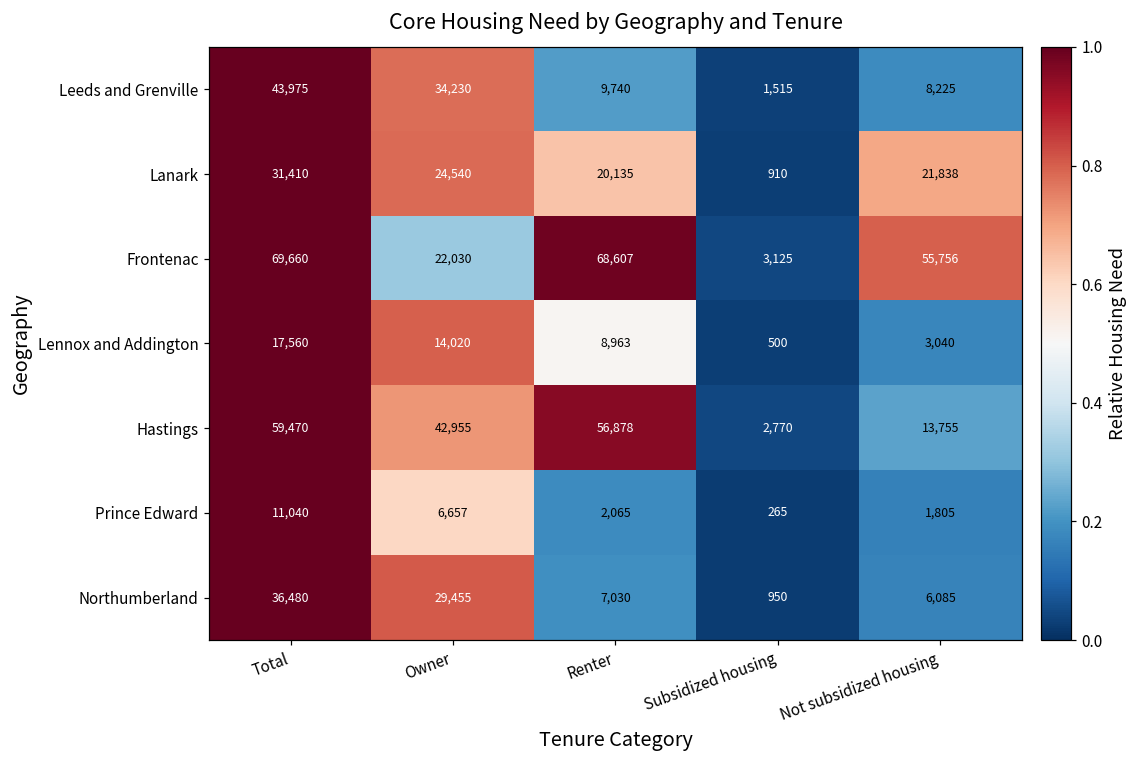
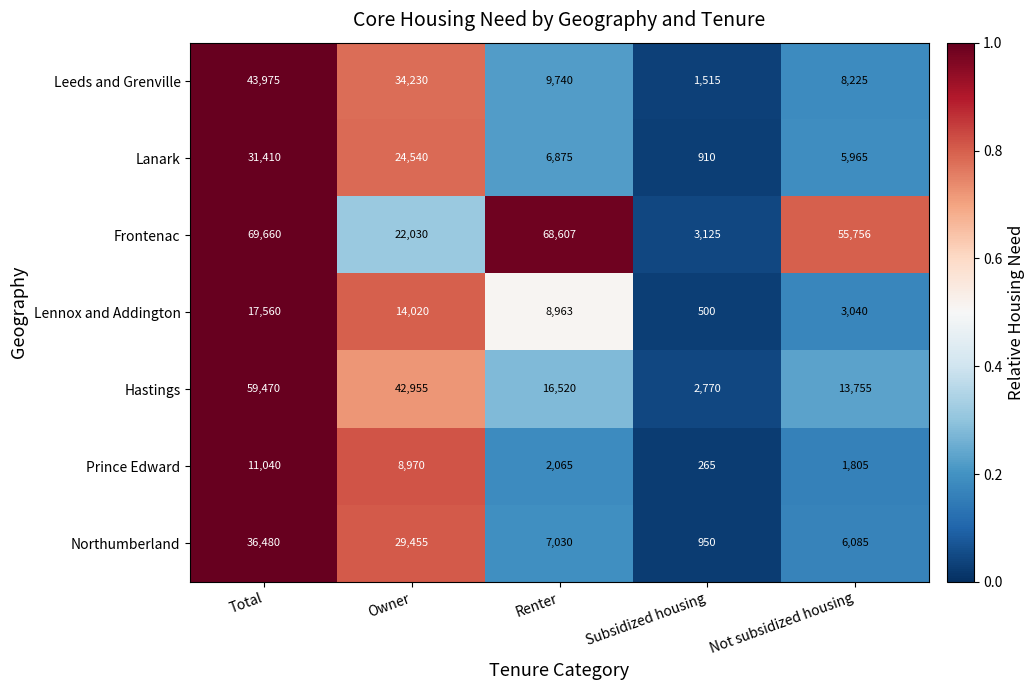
  {
    "Leeds and Grenville": {
      "Total": "43,975",
      "Owner": "34,230",
      "Renter": "9,740",
      "Subsidized housing": "1,515",
      "Not subsidized housing": "8,225"
    },
    "Lanark": {
      "Total": "31,410",
      "Owner": "24,540",
-     "Renter": "20,135",
+     "Renter": "6,875",
      "Subsidized housing": "910",
-     "Not subsidized housing": "21,838"
+     "Not subsidized housing": "5,965"
    },
    "Frontenac": {
      "Total": "69,660",
      "Owner": "22,030",
      "Renter": "68,607",
      "Subsidized housing": "3,125",
      "Not subsidized housing": "55,756"
    },
    "Lennox and Addington": {
      "Total": "17,560",
      "Owner": "14,020",
      "Renter": "8,963",
      "Subsidized housing": "500",
      "Not subsidized housing": "3,040"
    },
    "Hastings": {
      "Total": "59,470",
      "Owner": "42,955",
-     "Renter": "56,878",
+     "Renter": "16,520",
      "Subsidized housing": "2,770",
      "Not subsidized housing": "13,755"
    },
    "Prince Edward": {
      "Total": "11,040",
-     "Owner": "6,657",
+     "Owner": "8,970",
      "Renter": "2,065",
      "Subsidized housing": "265",
      "Not subsidized housing": "1,805"
    },
    "Northumberland": {
      "Total": "36,480",
      "Owner": "29,455",
      "Renter": "7,030",
      "Subsidized housing": "950",
      "Not subsidized housing": "6,085"
    }
  }
